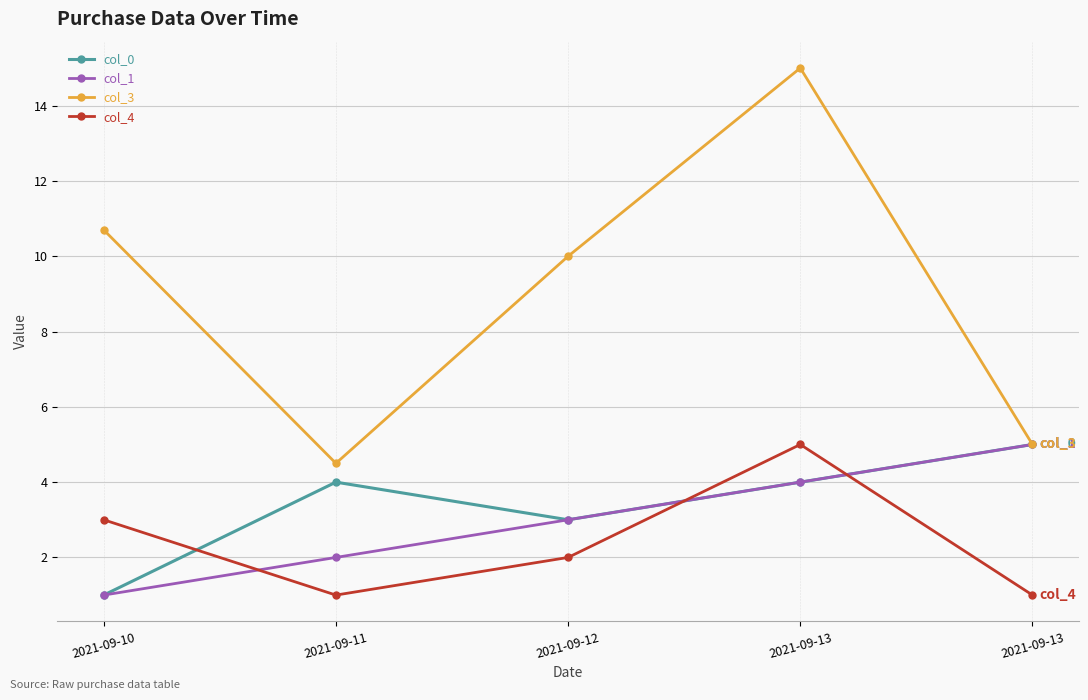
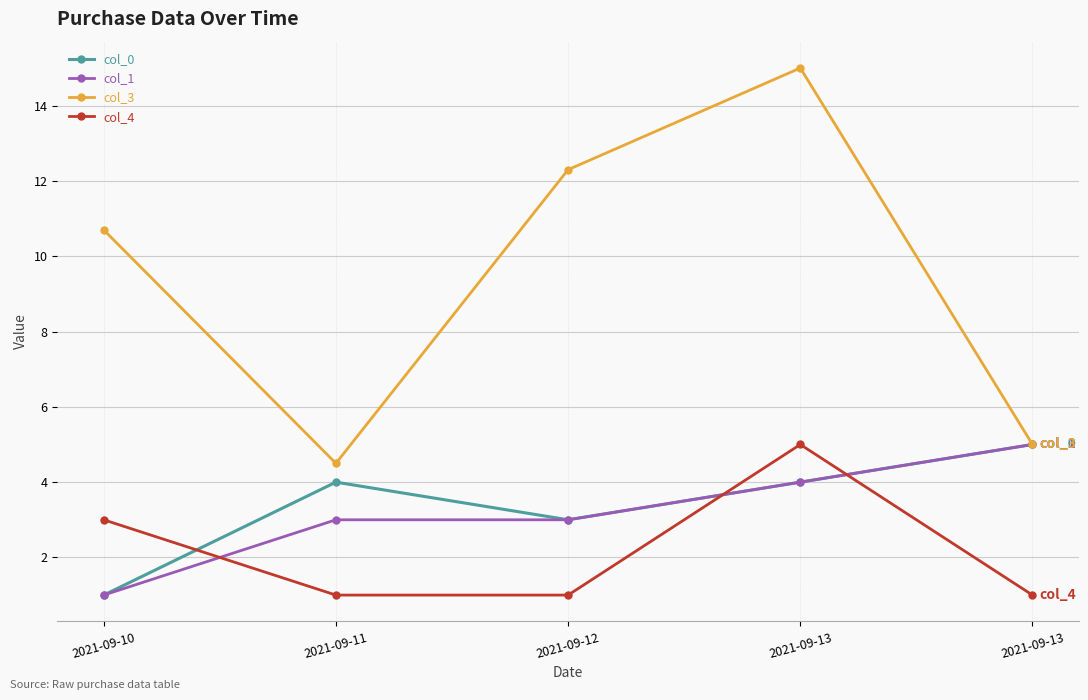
  {
    "col_0": {
      "2021-09-11": 4.0
    },
    "col_1": {
-     "2021-09-11": 2
+     "2021-09-11": 3
    },
    "col_3": {
      "2021-09-10": 10.7,
      "2021-09-11": 4.5,
-     "2021-09-12": 10.0
+     "2021-09-12": 12.3
    },
    "col_4": {
      "2021-09-10": 3,
      "2021-09-11": 1,
-     "2021-09-12": 2
+     "2021-09-12": 1
    }
  }
